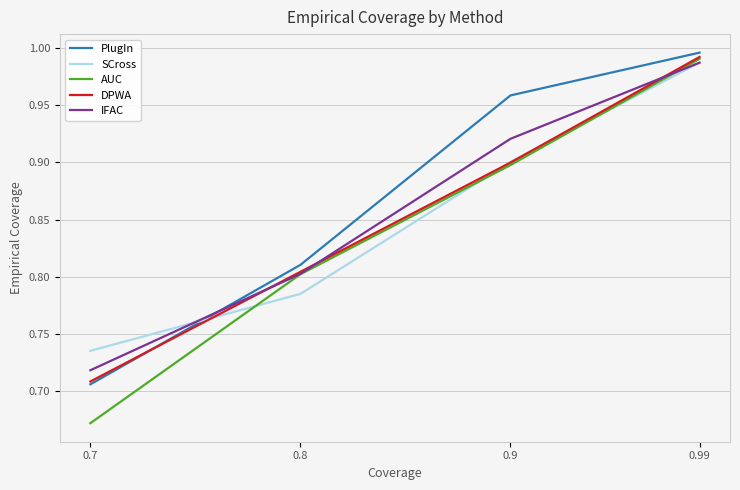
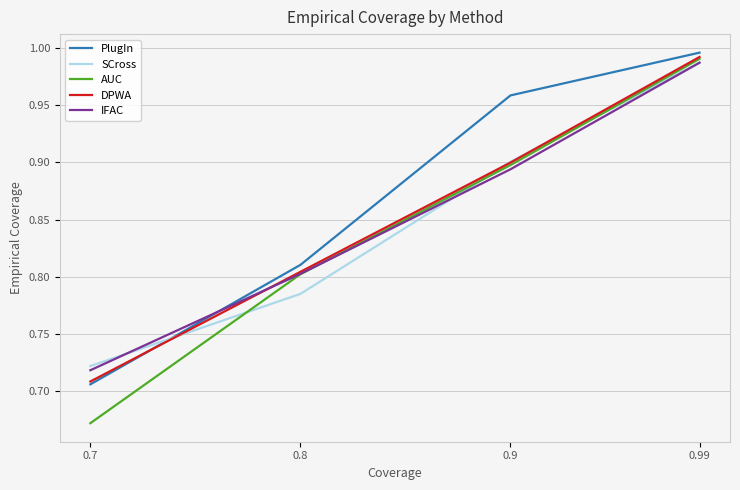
  {
    "PlugIn": {
      "0.7": 0.706,
      "0.8": 0.810,
      "0.9": 0.958,
      "0.99": 0.996
    },
    "SCross": {
-     "0.7": 0.735,
+     "0.7": 0.722,
      "0.8": 0.785
    },
    "AUC": {
      "0.7": 0.672
    },
    "DPWA": {
      "0.7": 0.709
    },
    "IFAC": {
      "0.7": 0.719,
-     "0.9": 0.920
+     "0.9": 0.894
    }
  }
